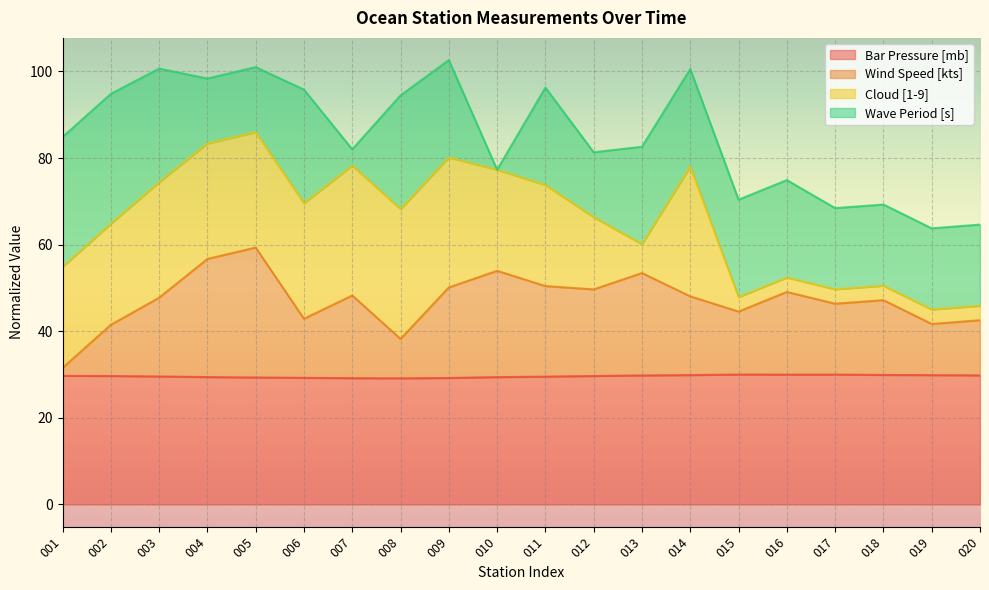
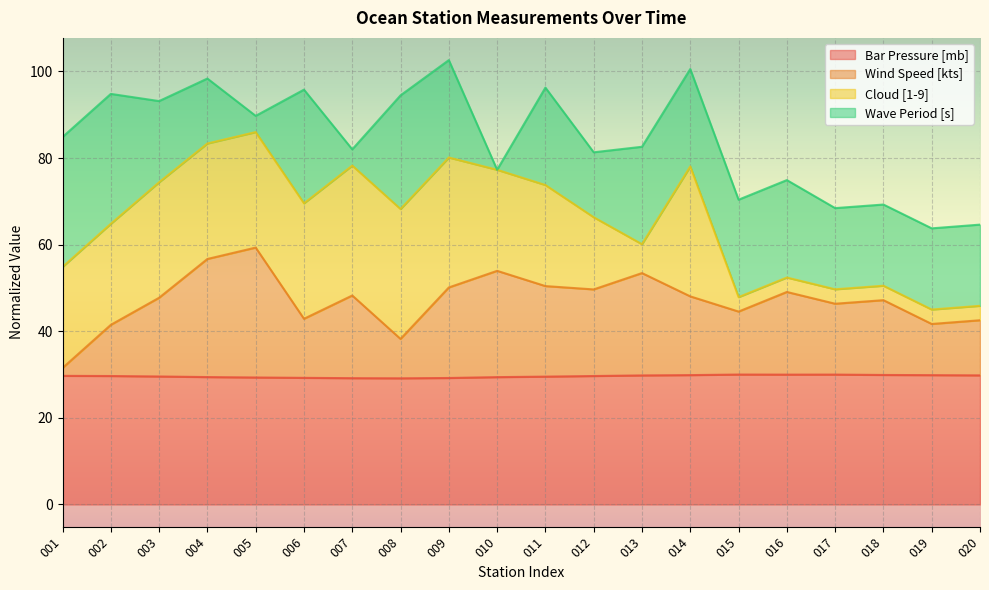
  {
    "Wave Period [s]": {
      "001": 30,
      "002": 30,
-     "003": 26,
+     "003": 19,
      "004": 15,
-     "005": 15,
+     "005": 4,
      "006": 26,
      "007": 4,
      "008": 26,
      "009": 23,
      "011": 23,
      "012": 15,
      "013": 23,
      "014": 23,
      "015": 22,
      "016": 23,
      "017": 19,
      "018": 19,
      "019": 19,
      "020": 19
    }
  }
